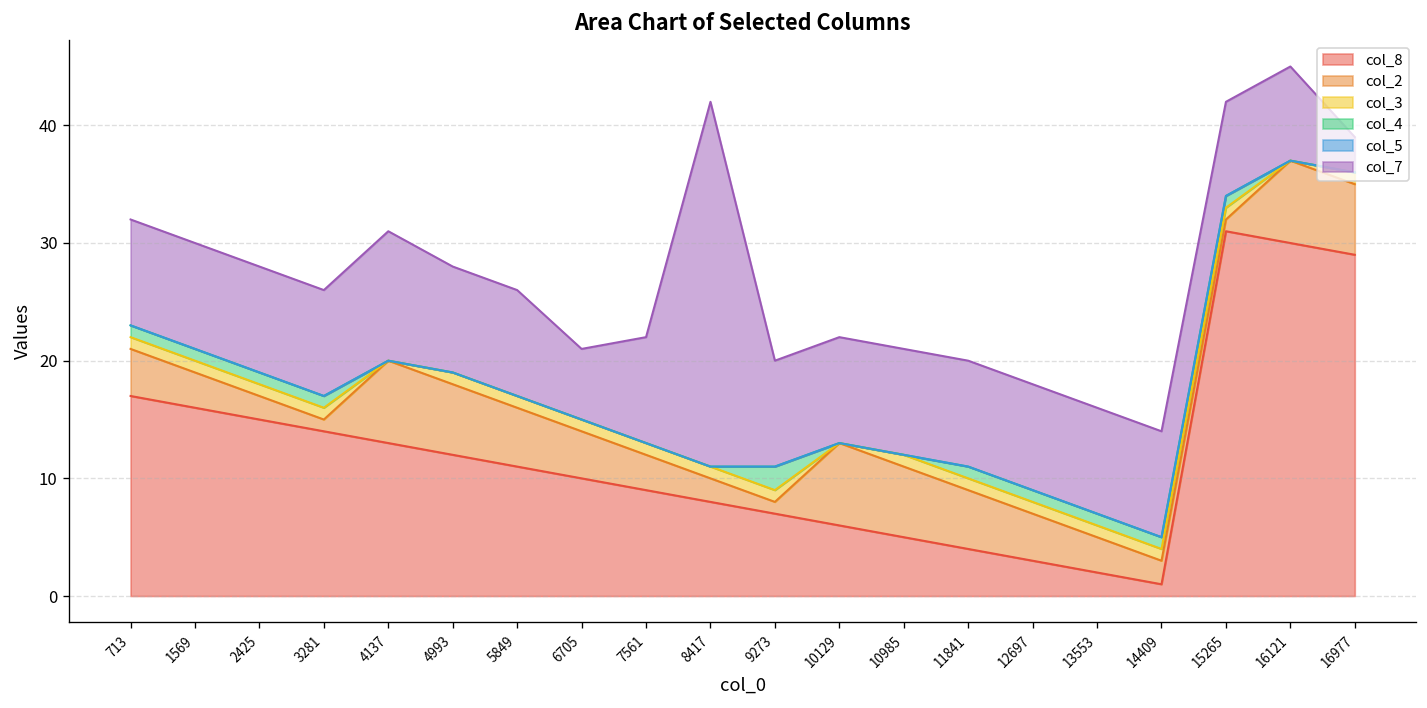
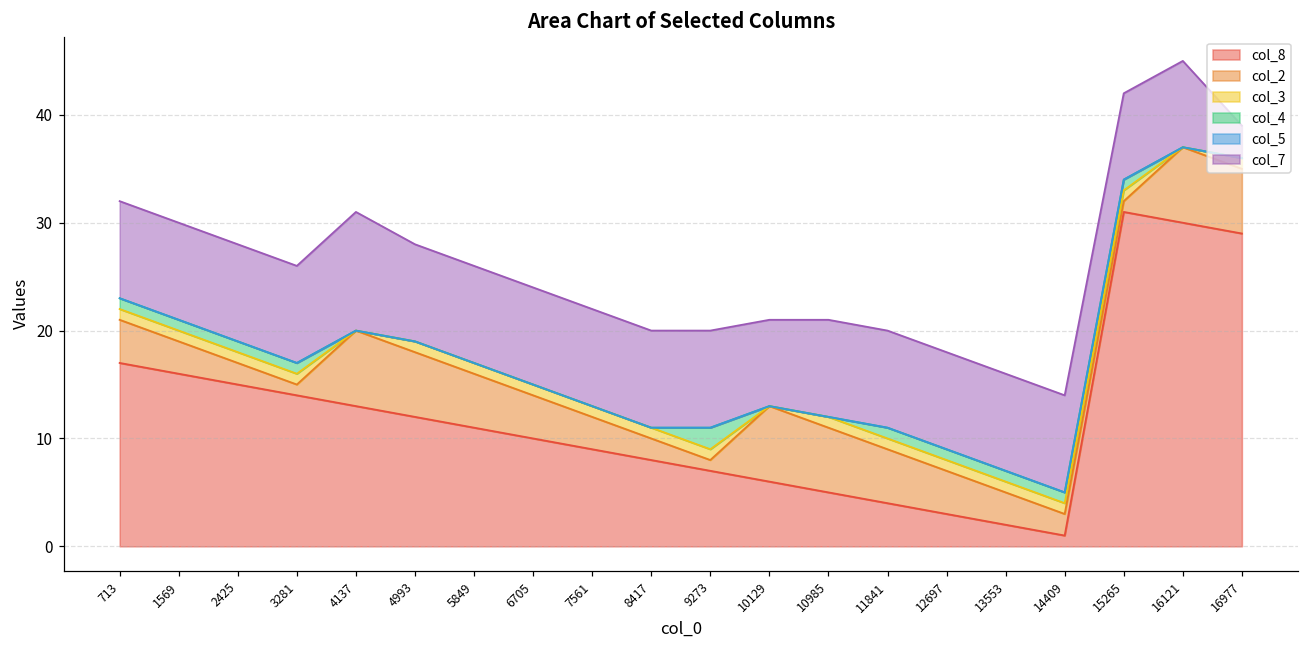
  {
    "col_7": {
      "713": 9,
      "1569": 9,
      "2425": 9,
      "3281": 9,
      "4137": 11,
      "4993": 9,
      "5849": 9,
-     "6705": 6,
+     "6705": 9,
      "7561": 9,
-     "8417": 31,
+     "8417": 9,
      "9273": 9,
-     "10129": 9,
+     "10129": 8,
      "10985": 9,
      "11841": 9,
      "12697": 9,
      "13553": 9,
      "14409": 9,
      "15265": 8,
      "16121": 8
    }
  }
